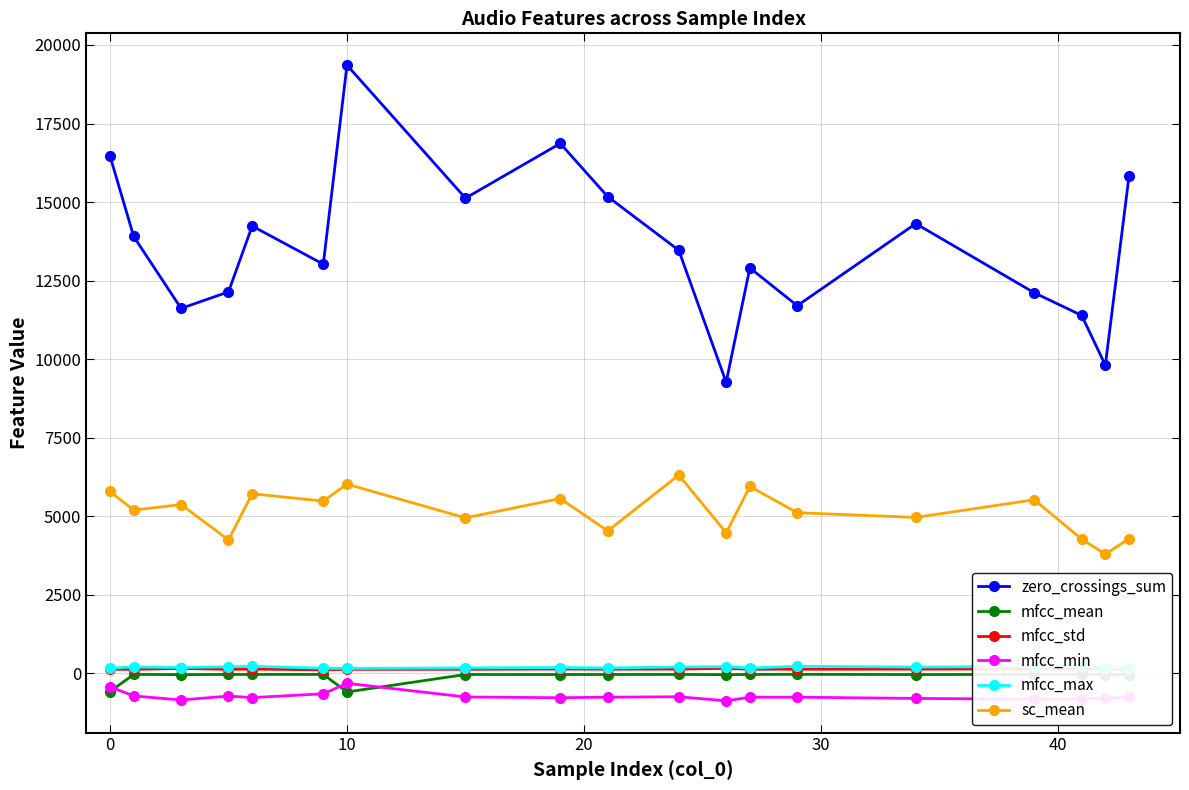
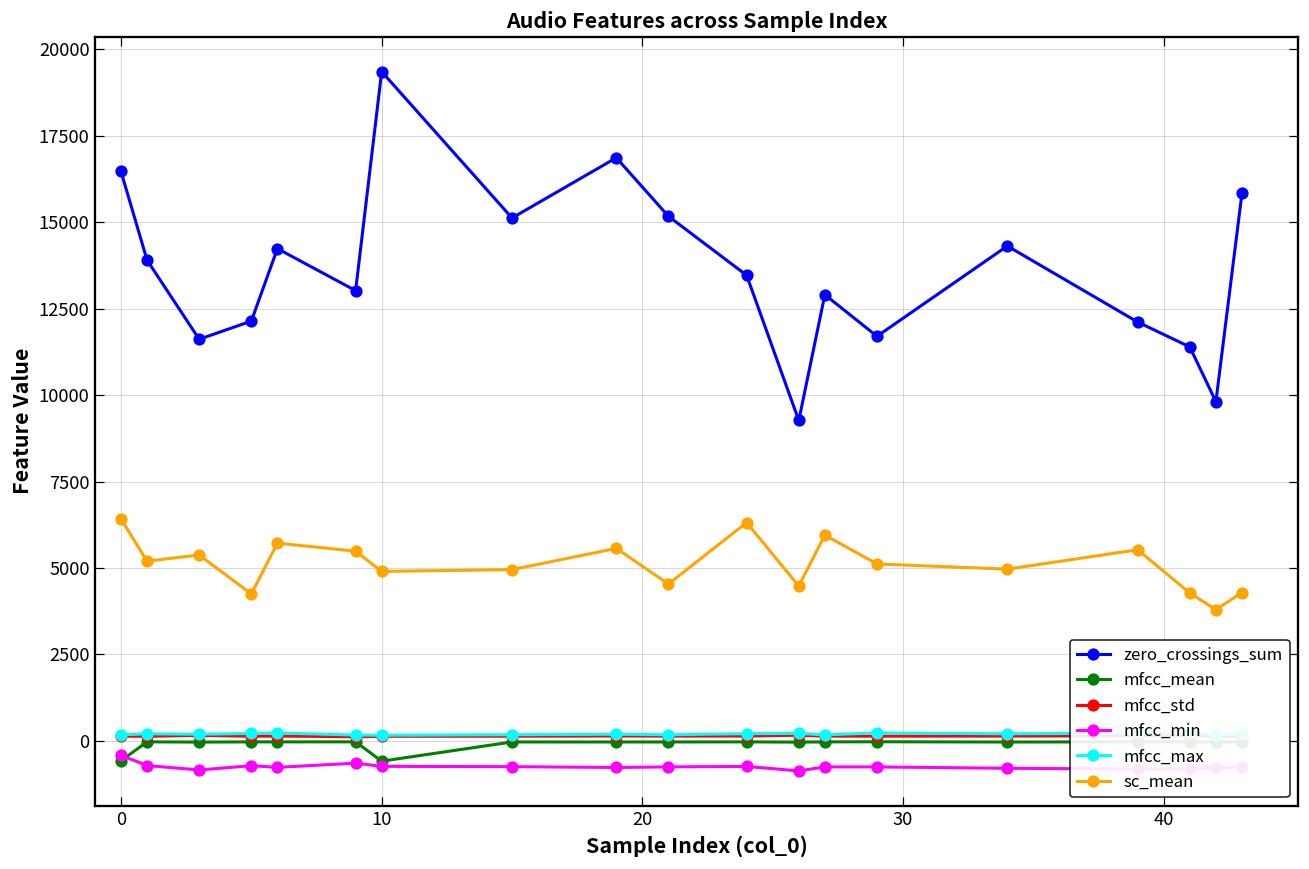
  {
    "zero_crossings_sum": {
      "0": 16500,
      "10": 19400
    },
    "mfcc_mean": {
      "0": -600,
      "10": -600
    },
    "mfcc_min": {
      "0": -400,
-     "10": -300
+     "10": -700
    },
    "sc_mean": {
-     "0": 5800,
-     "10": 6000
+     "0": 6400,
+     "10": 4900
    }
  }
